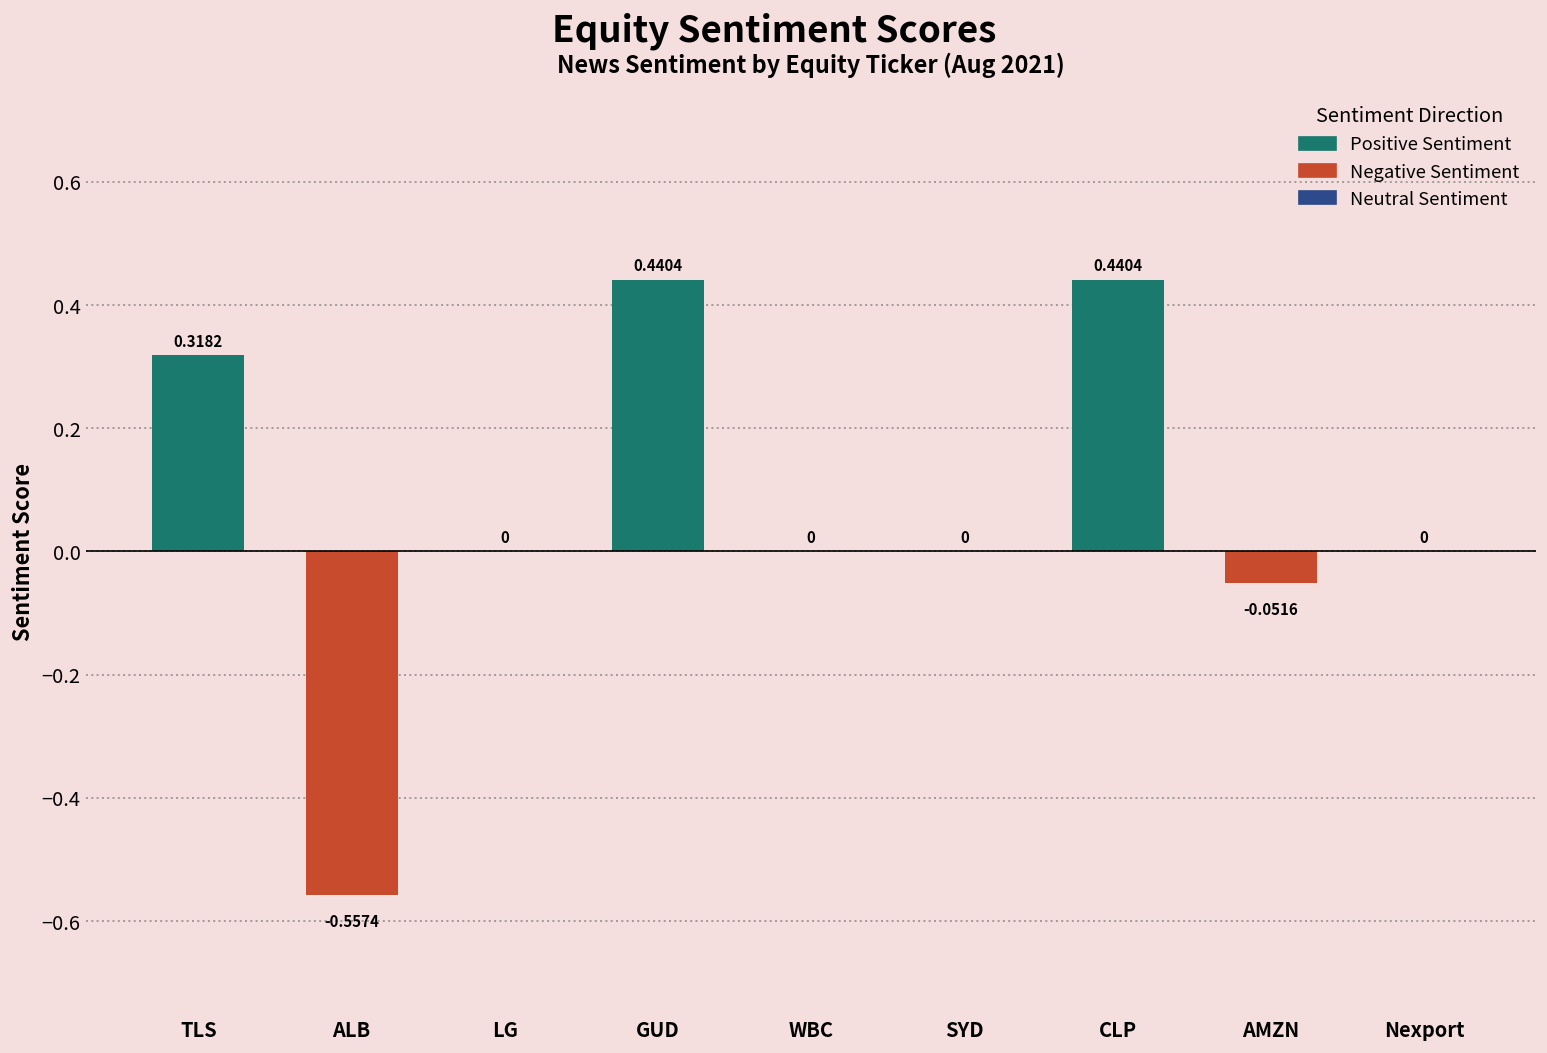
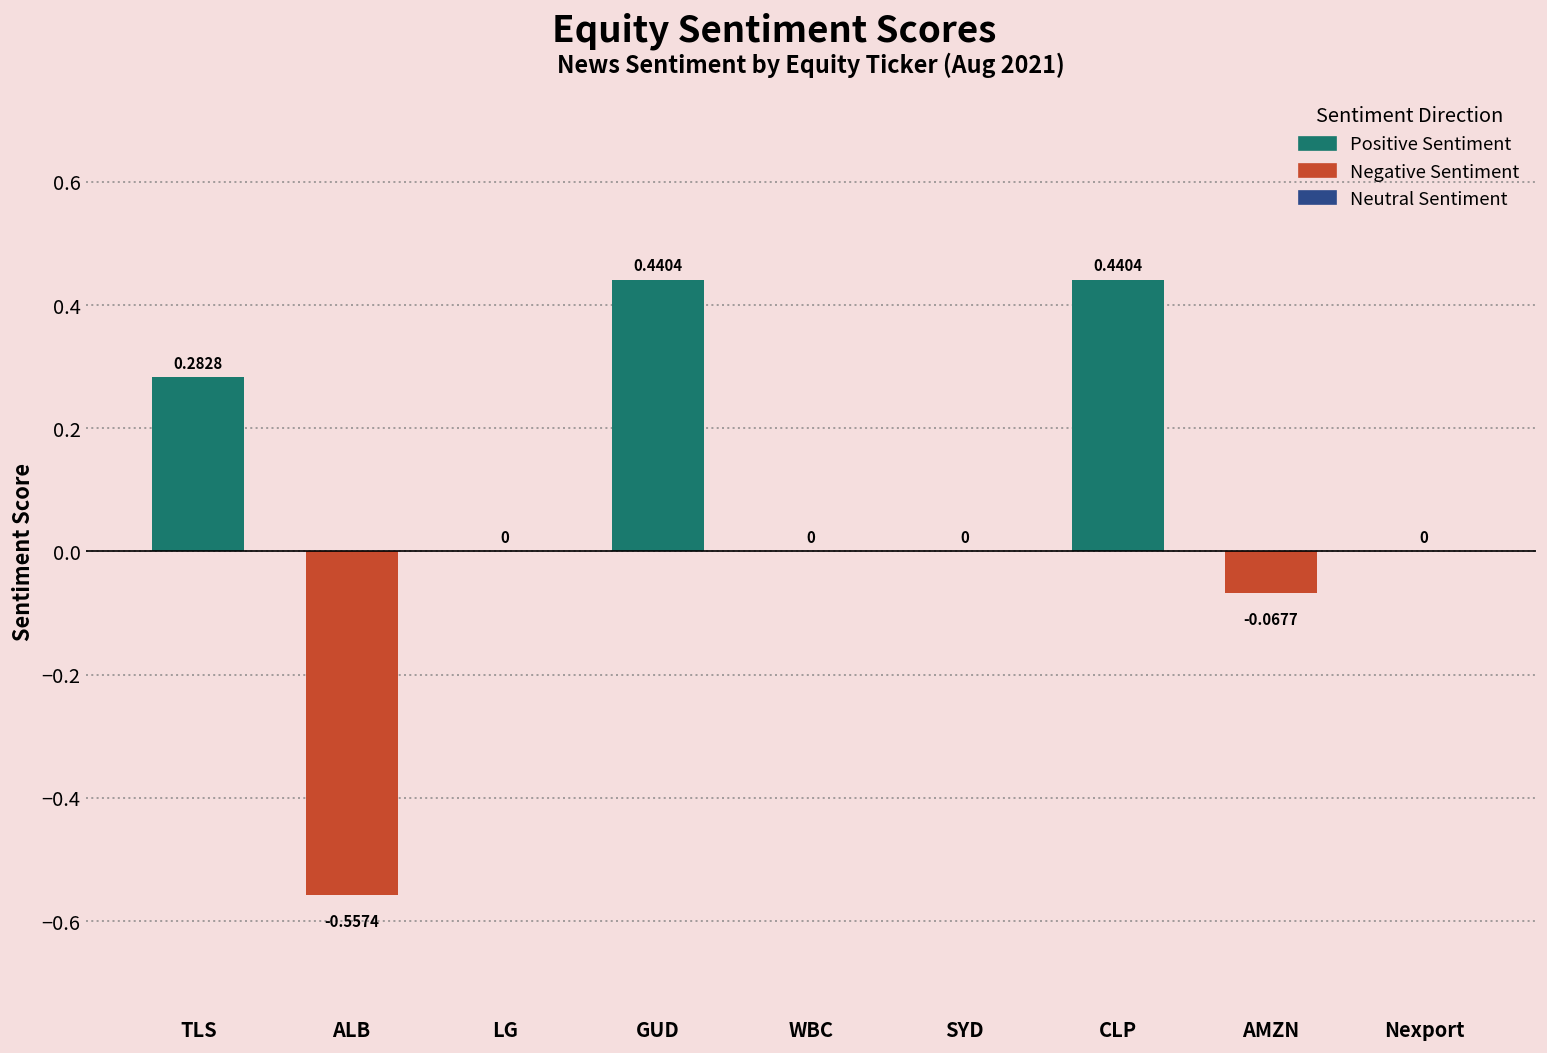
  {
-   "TLS": 0.3182,
+   "TLS": 0.2828,
    "ALB": -0.5574,
    "LG": 0,
    "GUD": 0.4404,
    "WBC": 0,
    "SYD": 0,
    "CLP": 0.4404,
-   "AMZN": -0.0516,
+   "AMZN": -0.0677,
    "Nexport": 0
  }
